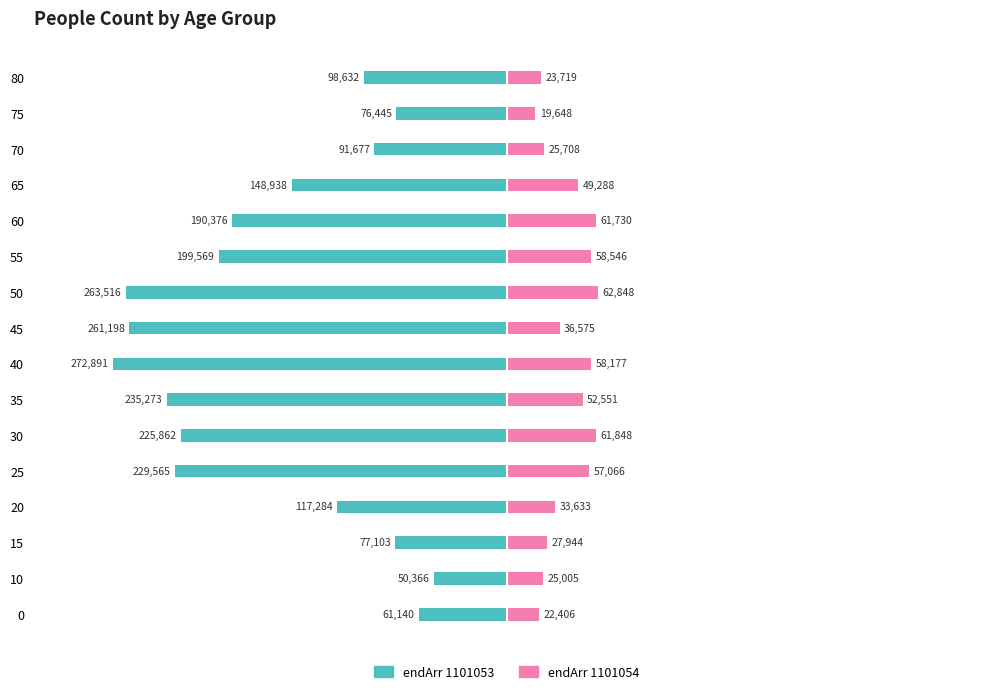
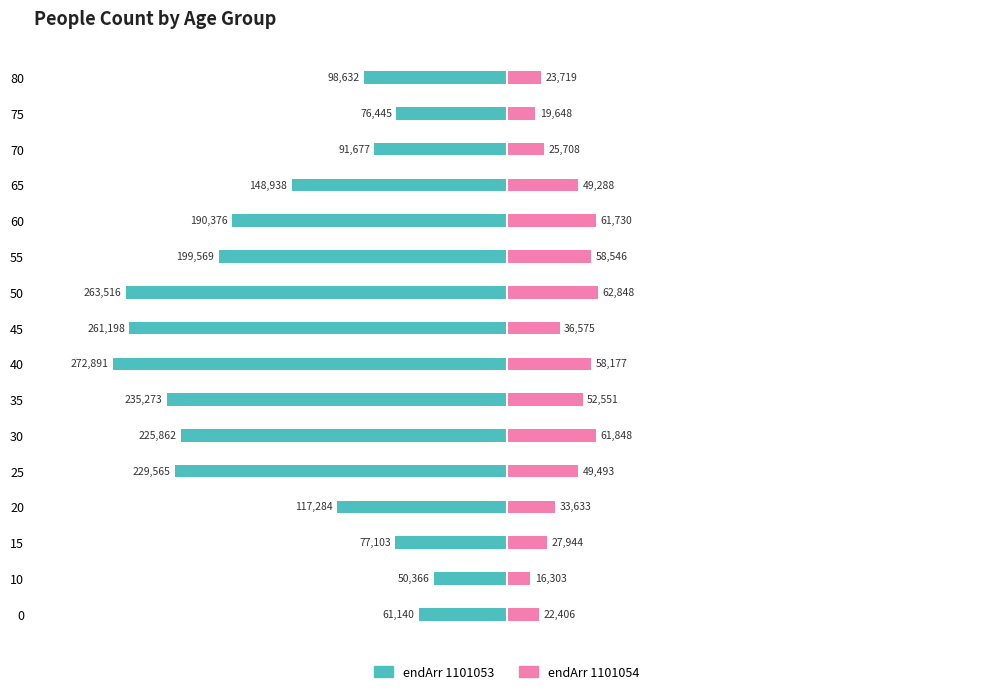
  {
    "endArr 1101054": {
      "75": "19,648",
      "45": "36,575",
      "40": "58,177",
-     "25": "57,066",
-     "10": "25,005",
+     "25": "49,493",
+     "10": "16,303",
      "0": "22,406"
    }
  }
